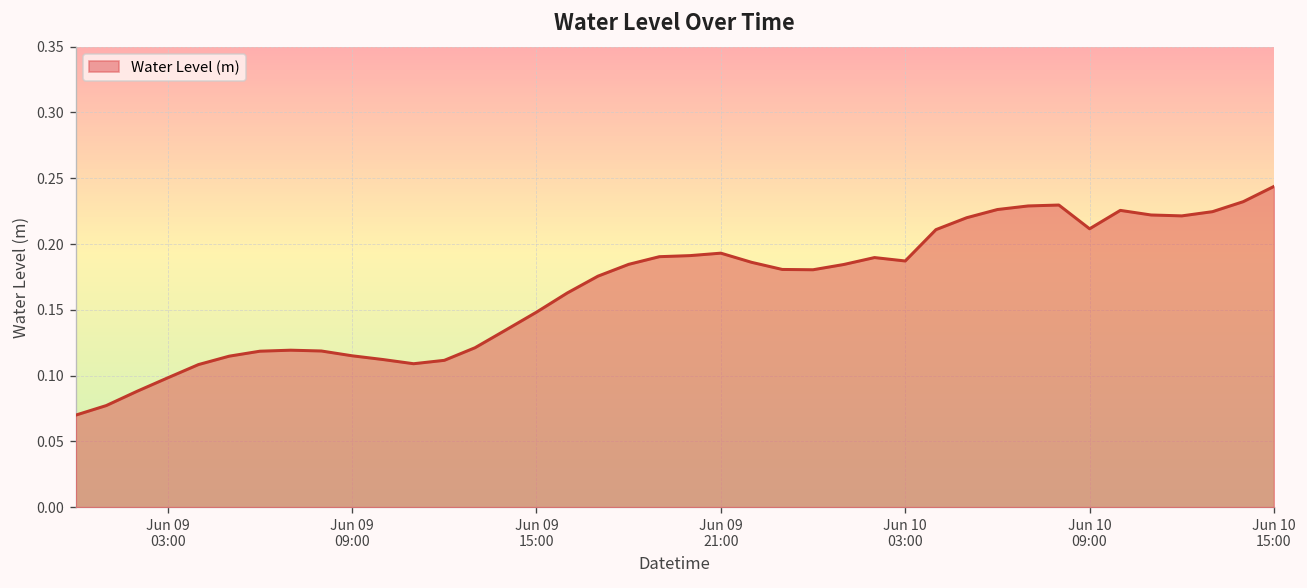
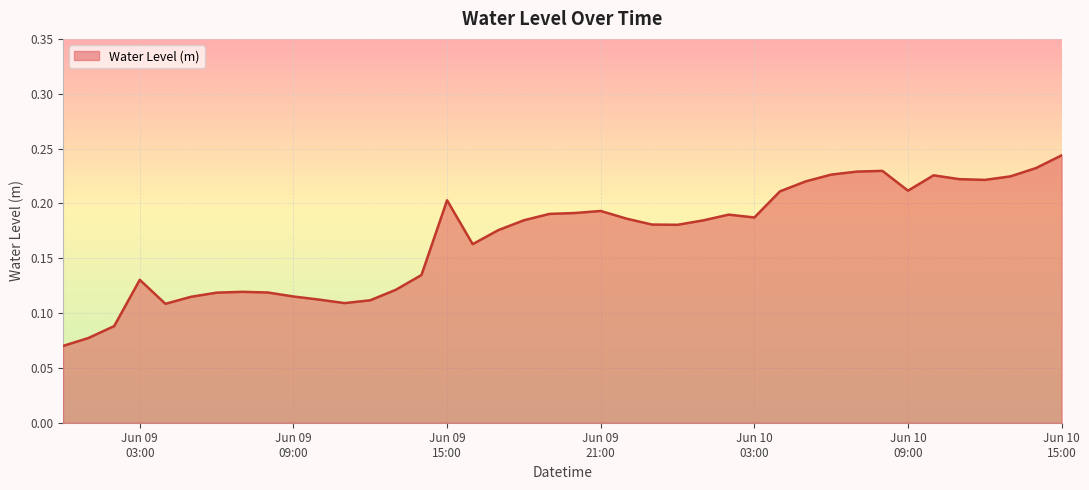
  {
-   "Jun 09 03:00": 0.098,
+   "Jun 09 03:00": 0.130,
    "Jun 09 09:00": 0.115,
-   "Jun 09 15:00": 0.148,
+   "Jun 09 15:00": 0.203,
    "Jun 09 21:00": 0.193,
    "Jun 10 03:00": 0.187,
    "Jun 10 09:00": 0.212,
    "Jun 10 15:00": 0.244
  }
